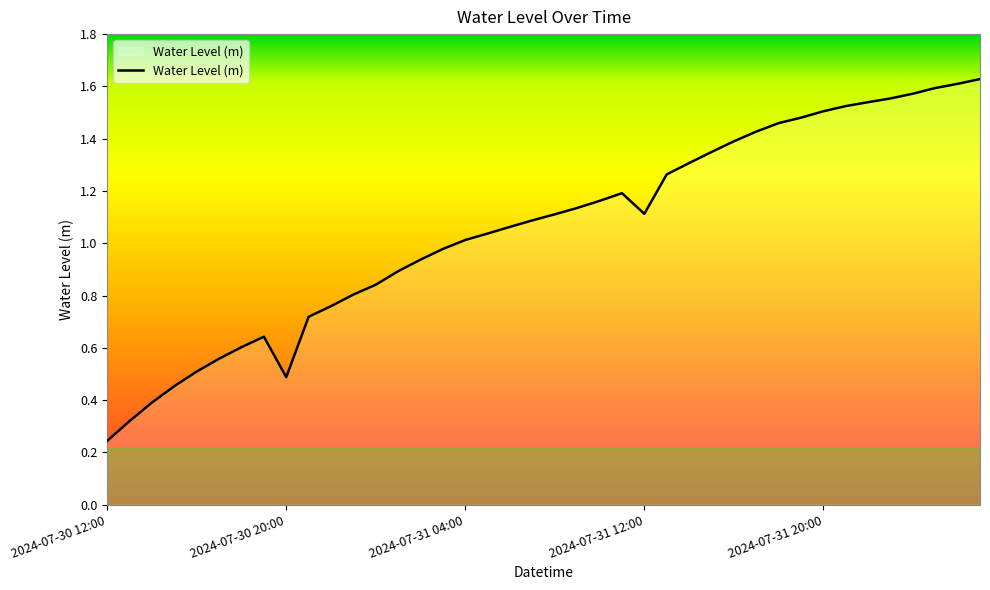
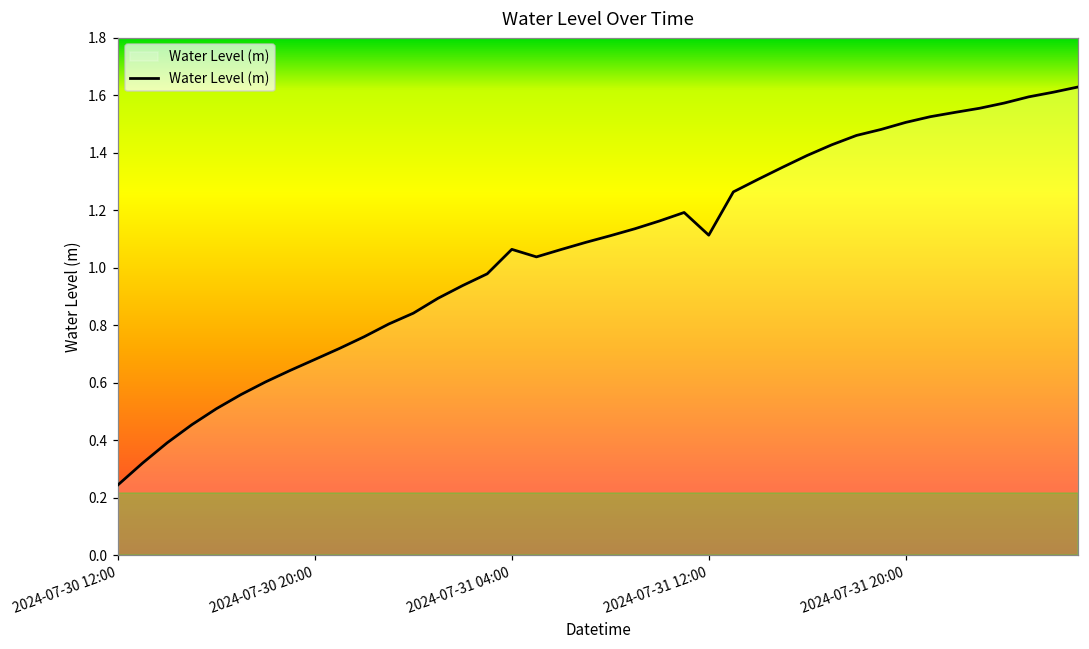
  {
    "2024-07-30 12:00": 0.24,
-   "2024-07-30 20:00": 0.49,
-   "2024-07-31 04:00": 1.01,
+   "2024-07-30 20:00": 0.68,
+   "2024-07-31 04:00": 1.06,
    "2024-07-31 12:00": 1.11,
    "2024-07-31 20:00": 1.50
  }
